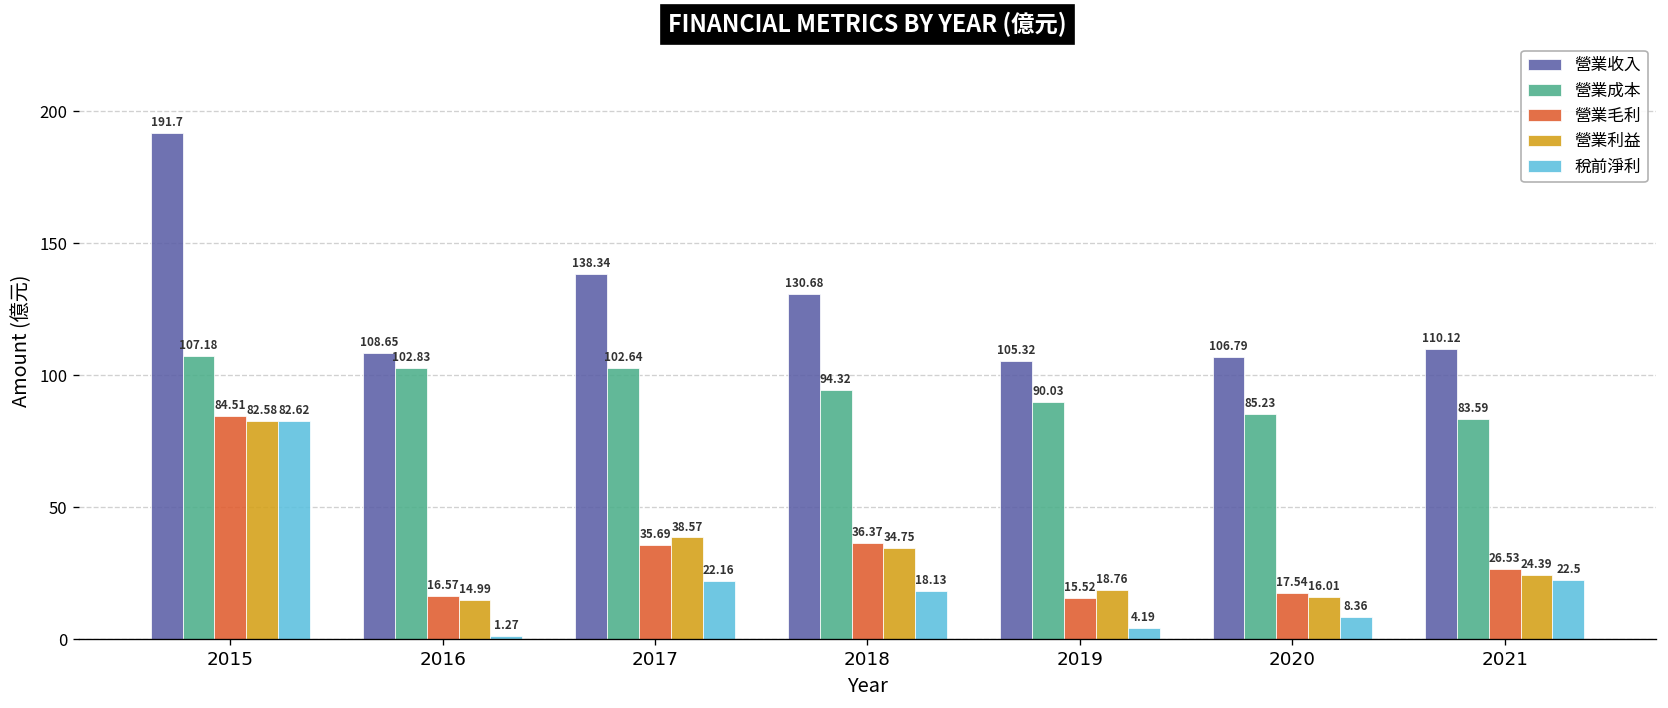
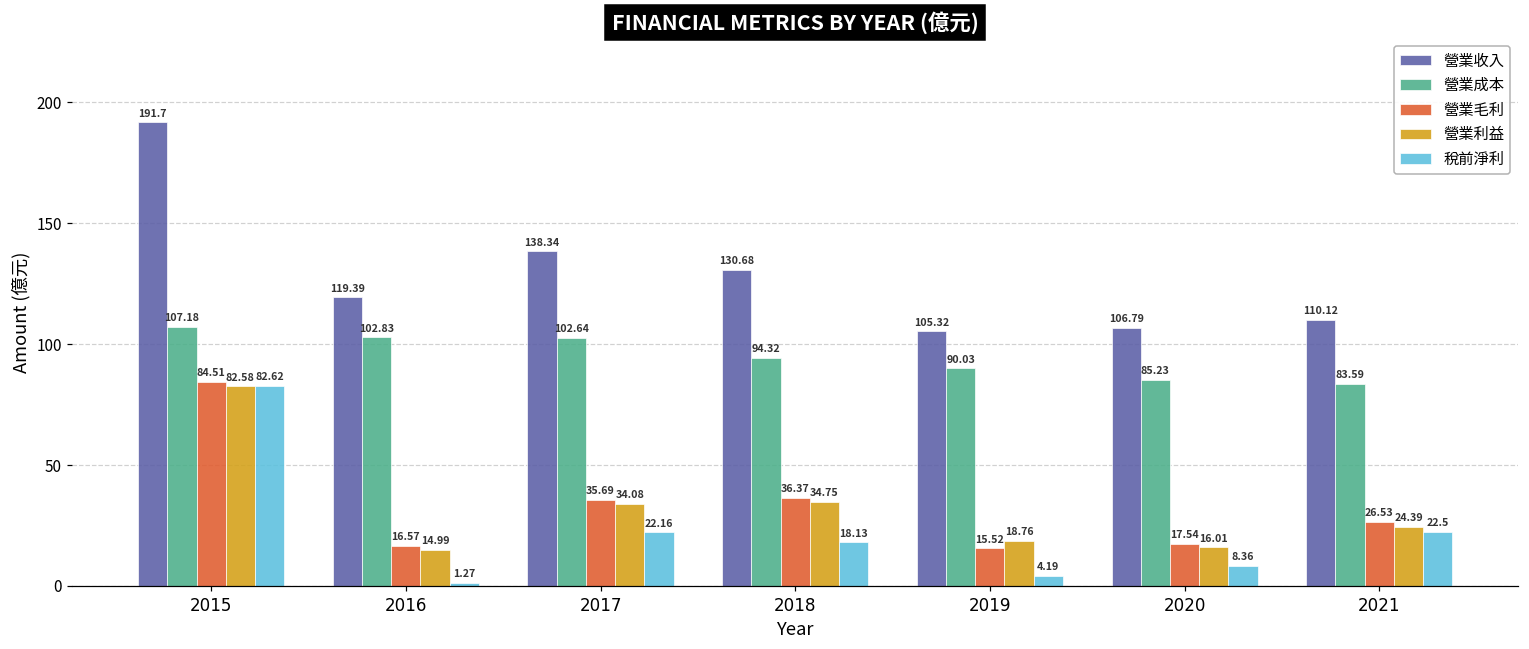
  {
    "營業收入": {
      "2015": 191.7,
-     "2016": 108.65,
+     "2016": 119.39,
      "2017": 138.34,
      "2018": 130.68,
      "2019": 105.32,
      "2020": 106.79,
      "2021": 110.12
    },
    "營業成本": {
      "2015": 107.18,
      "2016": 102.83,
      "2017": 102.64,
      "2018": 94.32,
      "2019": 90.03,
      "2020": 85.23,
      "2021": 83.59
    },
    "營業毛利": {
      "2015": 84.51,
      "2016": 16.57,
      "2017": 35.69,
      "2018": 36.37,
      "2019": 15.52,
      "2020": 17.54,
      "2021": 26.53
    },
    "營業利益": {
      "2015": 82.58,
      "2016": 14.99,
-     "2017": 38.57,
+     "2017": 34.08,
      "2018": 34.75,
      "2019": 18.76,
      "2020": 16.01,
      "2021": 24.39
    },
    "稅前淨利": {
      "2015": 82.62,
      "2016": 1.27,
      "2017": 22.16,
      "2018": 18.13,
      "2019": 4.19,
      "2020": 8.36,
      "2021": 22.5
    }
  }
